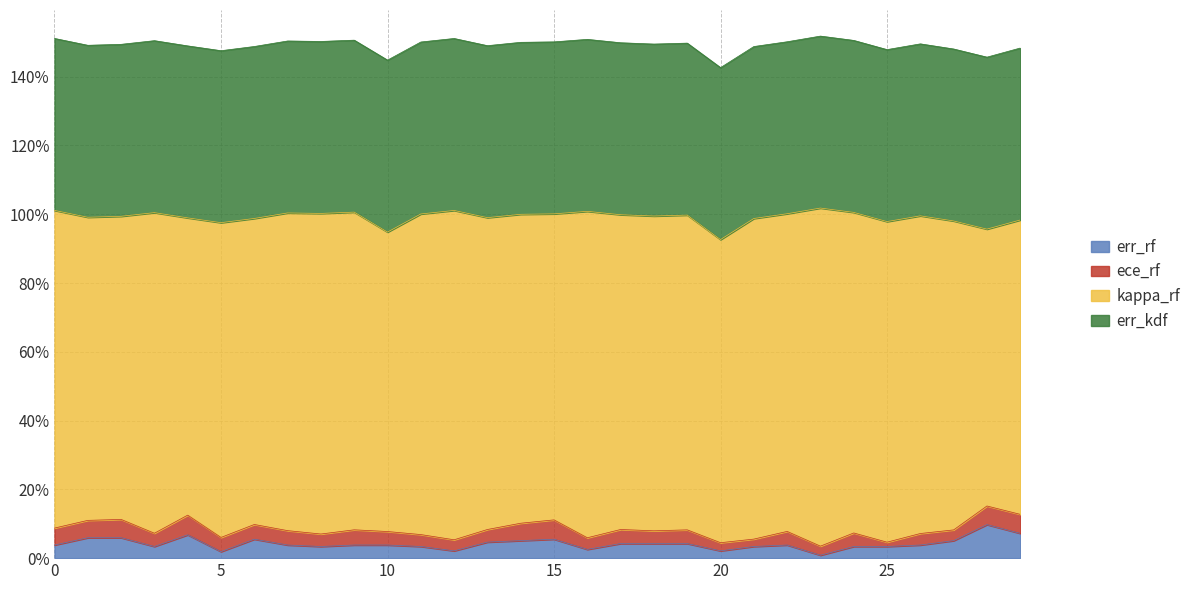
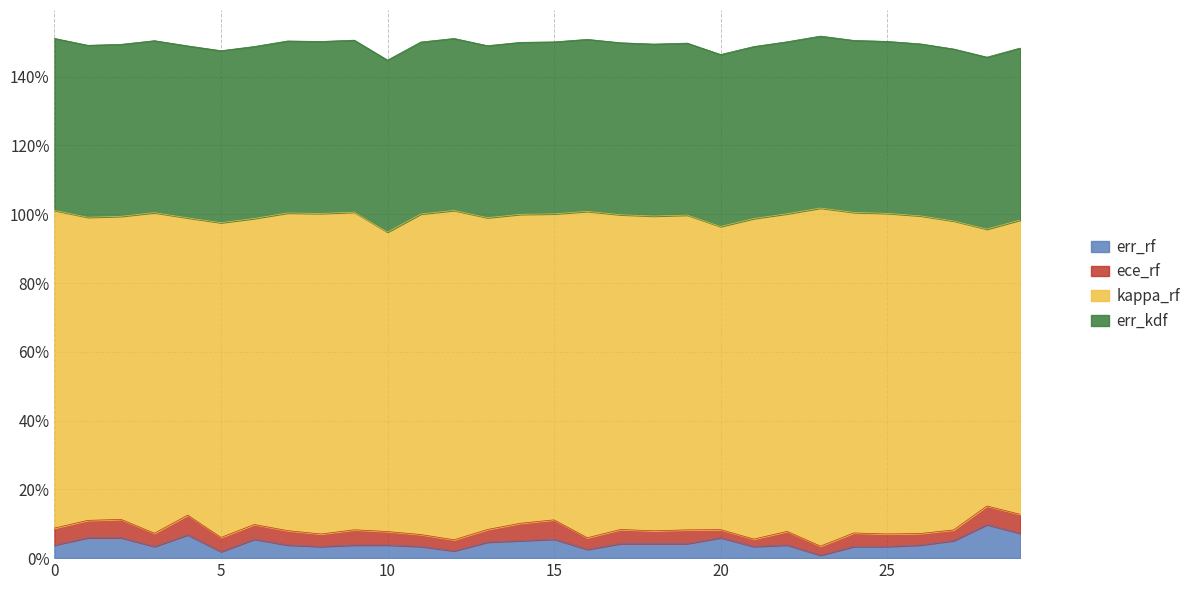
  {
    "err_rf": {
      "0": "4%",
      "5": "2%",
      "10": "4%",
      "15": "6%",
-     "20": "2%",
+     "20": "6%",
      "25": "3%"
    },
    "ece_rf": {
      "0": "5%",
      "5": "4%",
      "10": "4%",
      "15": "6%",
      "20": "2%",
-     "25": "1%"
+     "25": "4%"
    },
    "kappa_rf": {
      "0": "92%",
      "5": "92%",
      "10": "87%",
      "15": "89%",
      "20": "88%",
      "25": "93%"
    },
    "err_kdf": {
      "0": "50%",
      "5": "50%",
      "10": "50%",
      "15": "50%",
      "20": "50%",
      "25": "50%"
    }
  }
